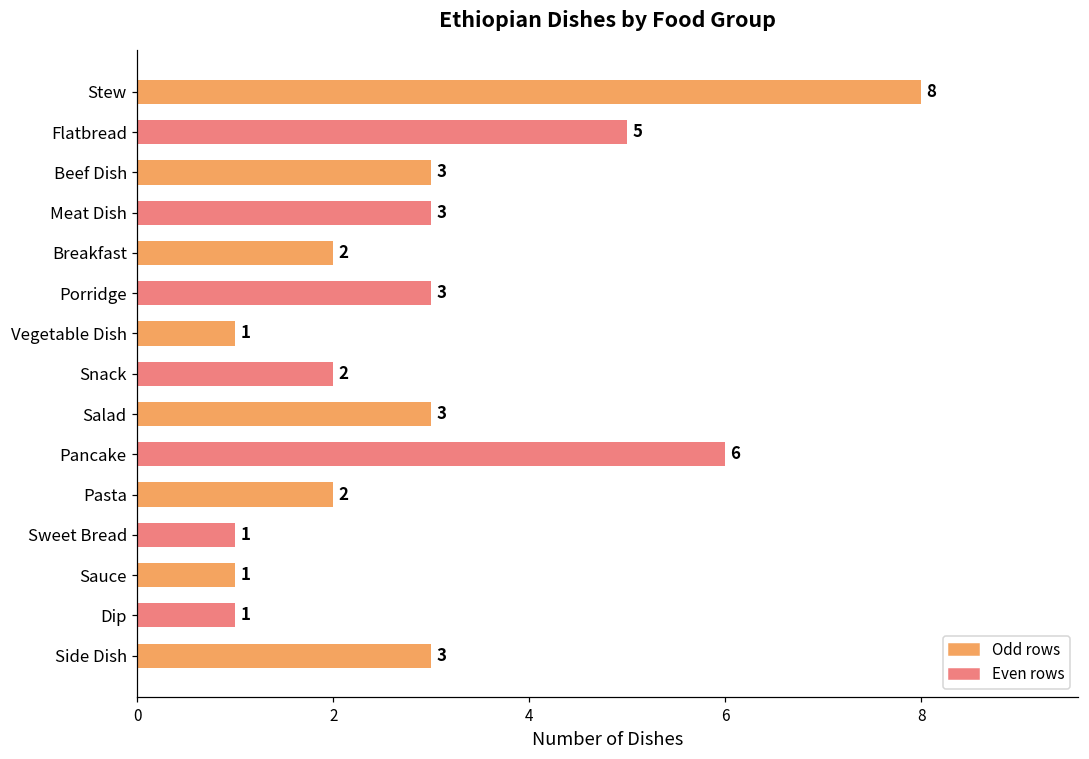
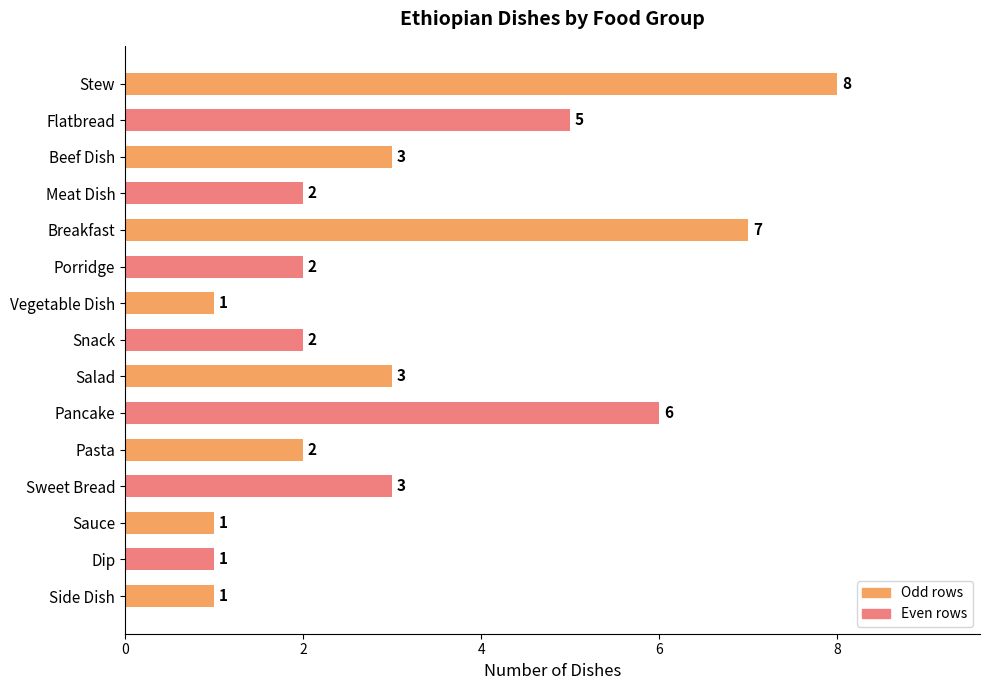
  {
    "Stew": 8,
    "Flatbread": 5,
    "Beef Dish": 3,
-   "Meat Dish": 3,
-   "Breakfast": 2,
-   "Porridge": 3,
+   "Meat Dish": 2,
+   "Breakfast": 7,
+   "Porridge": 2,
    "Vegetable Dish": 1,
    "Snack": 2,
    "Salad": 3,
    "Pancake": 6,
    "Pasta": 2,
-   "Sweet Bread": 1,
+   "Sweet Bread": 3,
    "Sauce": 1,
    "Dip": 1,
-   "Side Dish": 3
+   "Side Dish": 1
  }
